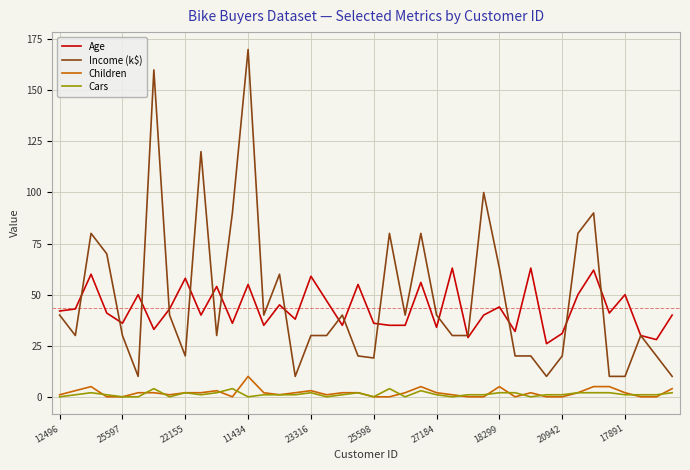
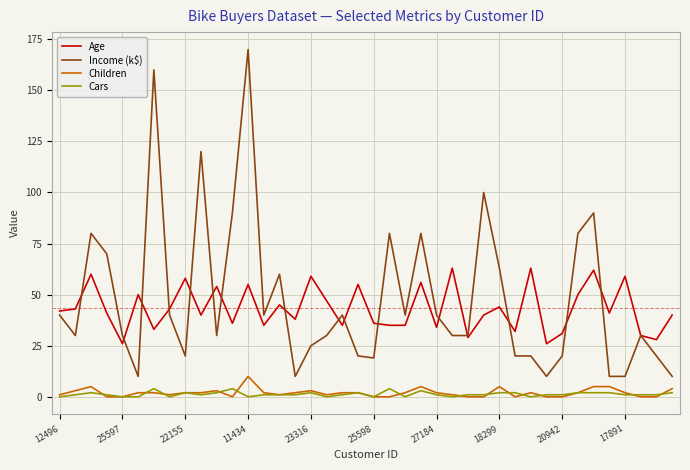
  {
    "Age": {
      "12496": 42,
-     "25597": 36,
+     "25597": 26,
      "22155": 58,
      "11434": 55,
      "23316": 59,
      "25598": 36,
      "27184": 34,
      "18299": 44,
      "20942": 31,
-     "17891": 50
+     "17891": 59
    },
    "Income (k$)": {
      "12496": 40,
      "25597": 30,
      "22155": 20,
      "11434": 170,
-     "23316": 30,
+     "23316": 25,
      "25598": 19,
      "27184": 40,
      "18299": 63,
      "20942": 20,
      "17891": 10
    },
    "Children": {
      "11434": 10,
      "18299": 5
    },
    "Cars": {
      "11434": 0,
      "18299": 2
    }
  }
